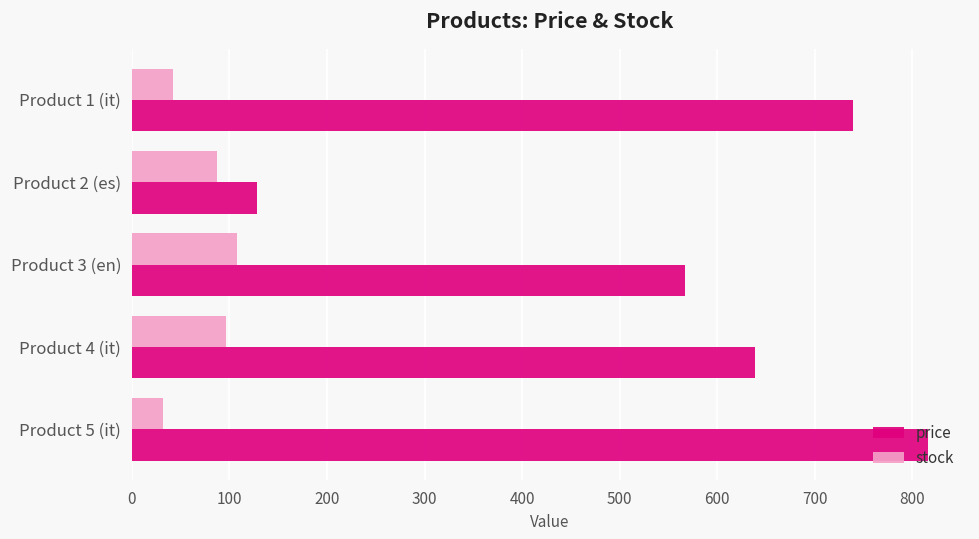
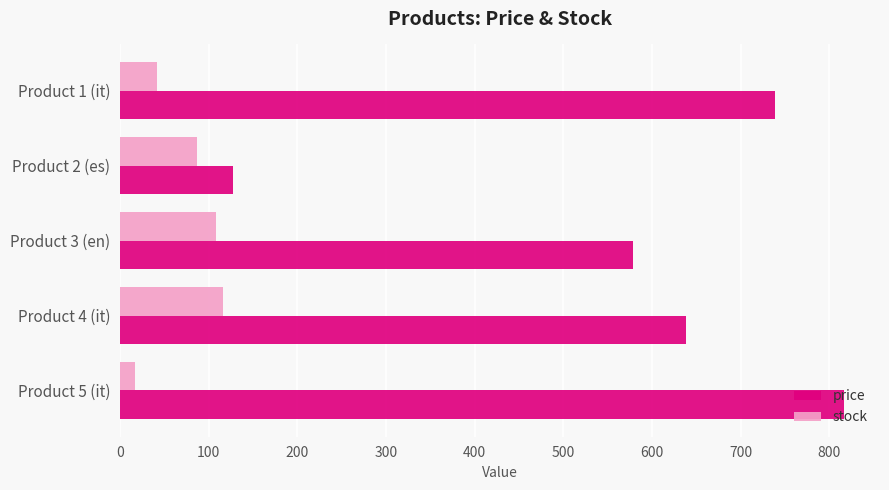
  {
    "price": {
      "Product 1 (it)": 740,
      "Product 2 (es)": 130,
-     "Product 3 (en)": 570,
+     "Product 3 (en)": 580,
      "Product 4 (it)": 640,
      "Product 5 (it)": 820
    },
    "stock": {
      "Product 1 (it)": 40,
      "Product 2 (es)": 90,
      "Product 3 (en)": 110,
-     "Product 4 (it)": 100,
-     "Product 5 (it)": 30
+     "Product 4 (it)": 120,
+     "Product 5 (it)": 20
    }
  }
